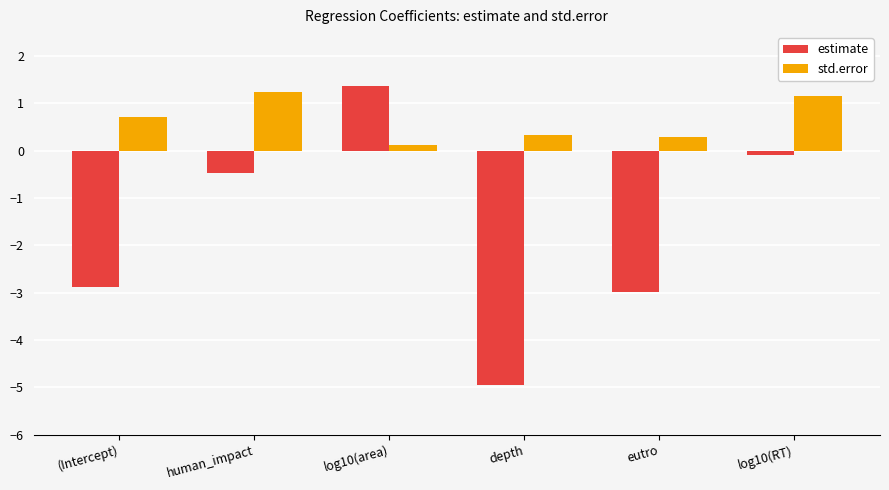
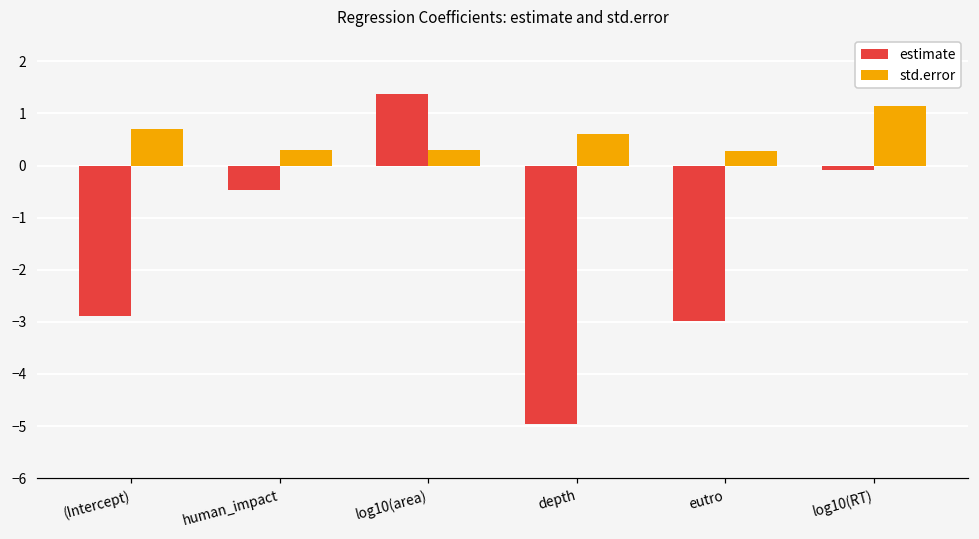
  {
    "estimate": {
      "(Intercept)": -2.9,
      "human_impact": -0.5,
      "log10(area)": 1.4,
      "depth": -5.0,
      "eutro": -3.0,
      "log10(RT)": -0.1
    },
    "std.error": {
      "(Intercept)": 0.7,
-     "human_impact": 1.2,
-     "log10(area)": 0.1,
-     "depth": 0.3,
+     "human_impact": 0.3,
+     "log10(area)": 0.3,
+     "depth": 0.6,
      "eutro": 0.3,
      "log10(RT)": 1.1
    }
  }
